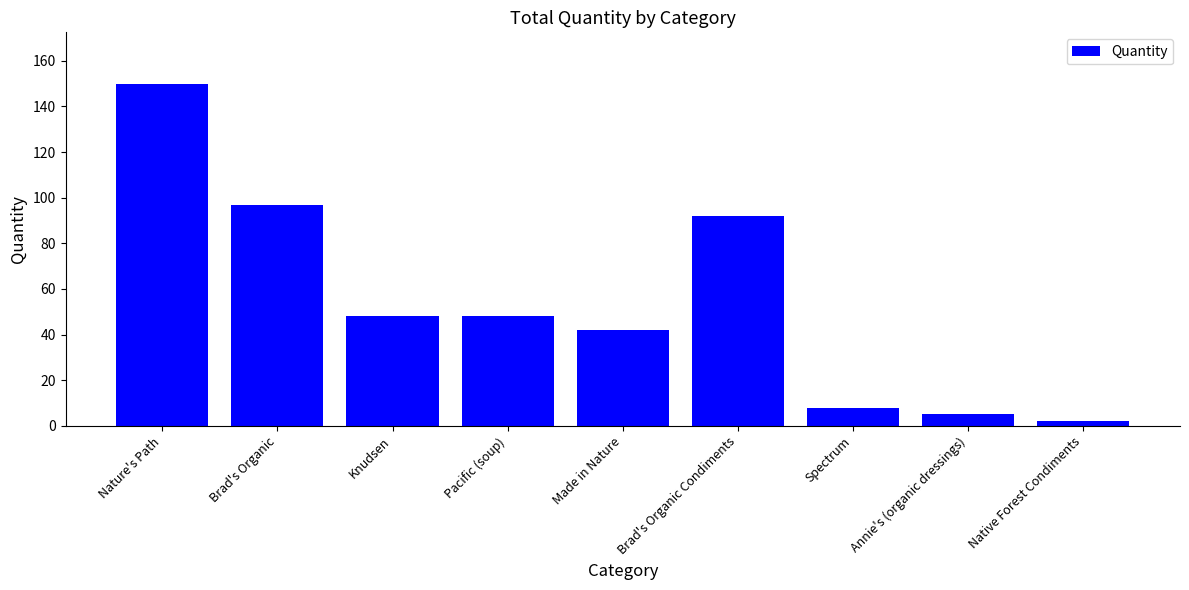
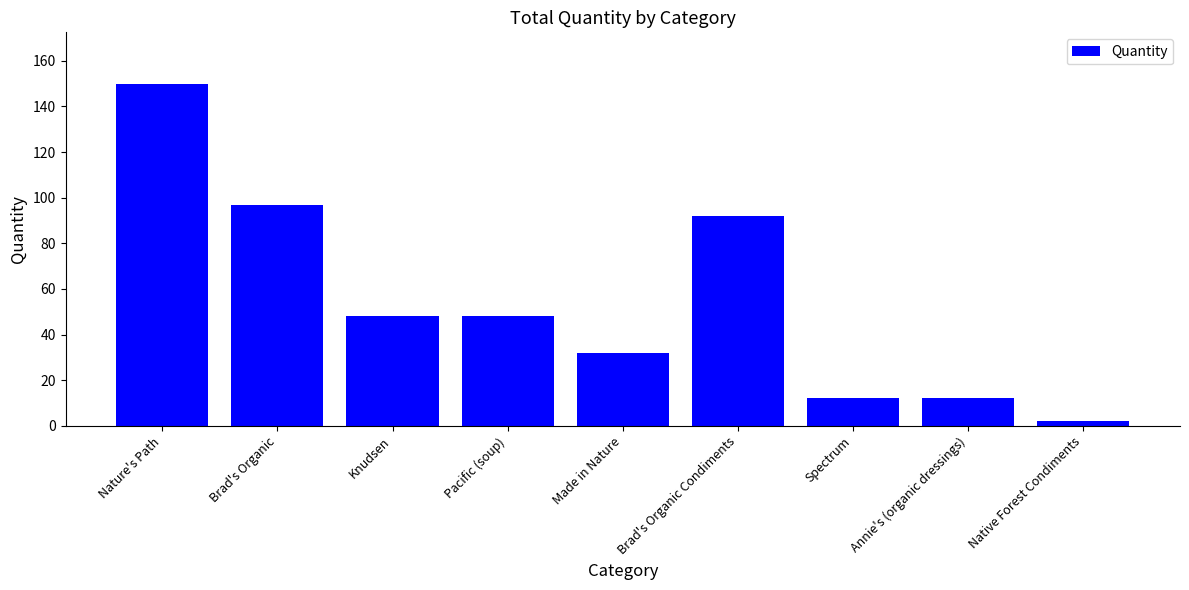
  {
    "Nature's Path": 150,
    "Brad's Organic": 97,
    "Knudsen": 48,
    "Pacific (soup)": 48,
-   "Made in Nature": 42,
+   "Made in Nature": 32,
    "Brad's Organic Condiments": 92,
-   "Spectrum": 8,
-   "Annie's (organic dressings)": 5,
+   "Spectrum": 12,
+   "Annie's (organic dressings)": 12,
    "Native Forest Condiments": 2
  }
